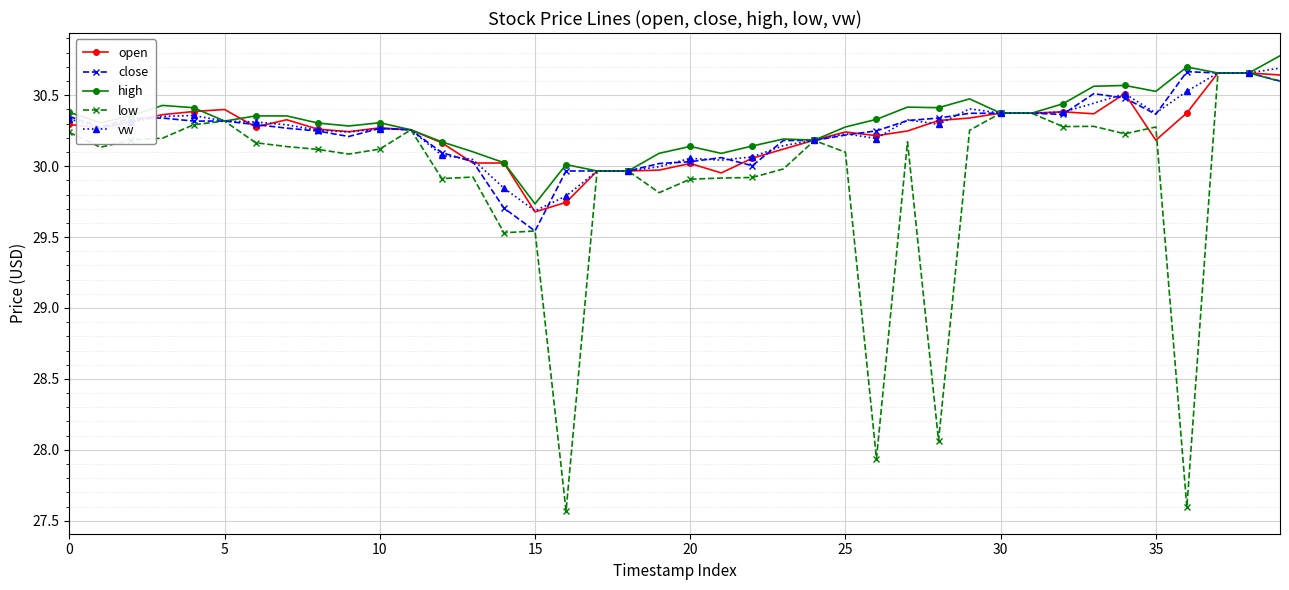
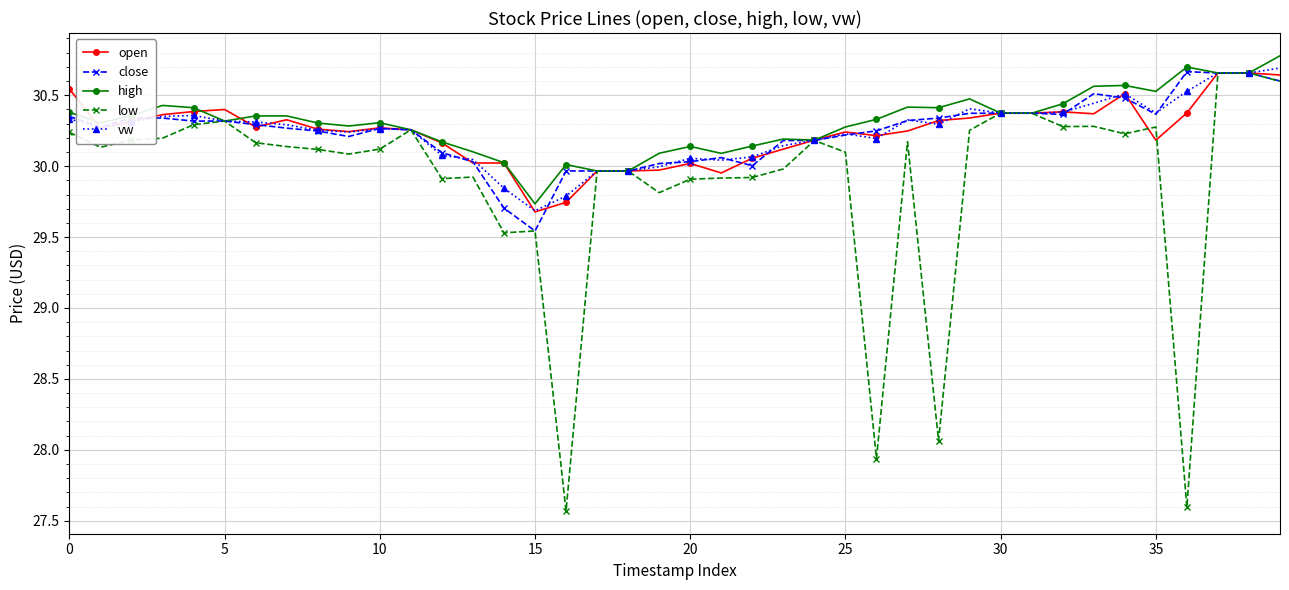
  {
    "open": {
-     "0": 30.29,
+     "0": 30.54,
      "5": 30.40,
      "35": 30.18
    }
  }
